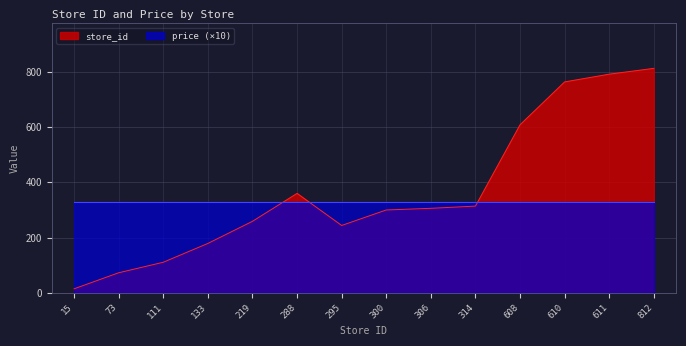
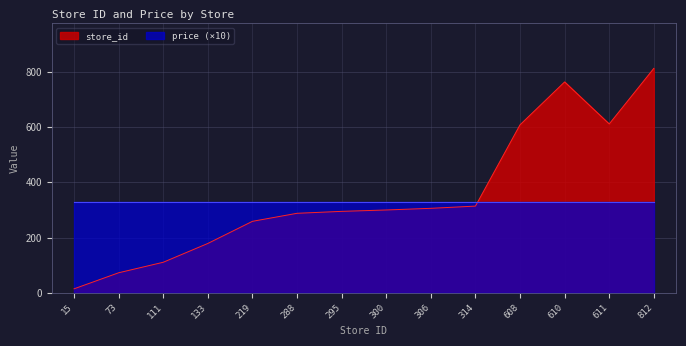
  {
    "store_id": {
      "15": 20,
      "73": 70,
      "111": 110,
      "133": 180,
      "219": 260,
-     "288": 360,
-     "295": 240,
+     "288": 290,
+     "295": 300,
      "300": 300,
      "306": 310,
      "314": 310,
      "608": 610,
      "610": 760,
-     "611": 790,
+     "611": 610,
      "812": 810
    },
    "price (×10)": {
      "15": 330,
      "73": 330,
      "111": 330,
      "133": 330,
      "219": 330,
      "288": 330,
      "295": 330,
      "300": 330,
      "306": 330,
      "314": 330,
      "608": 330,
      "610": 330,
      "611": 330,
      "812": 330
    }
  }
